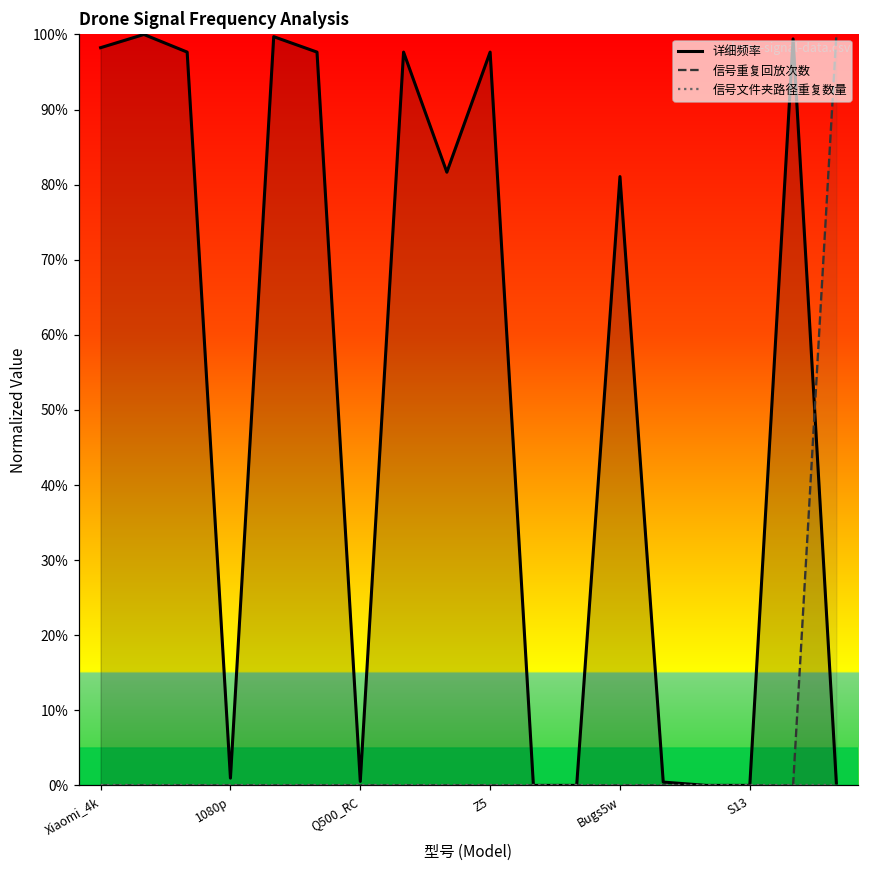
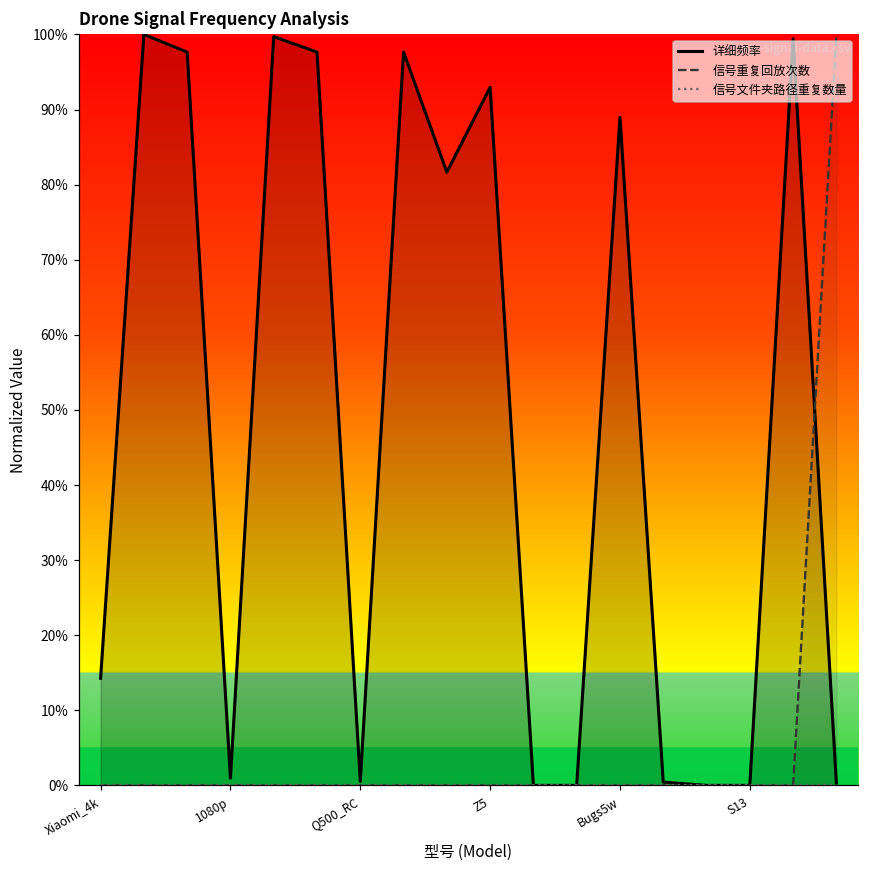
  {
    "详细频率": {
-     "Xiaomi_4k": "98%",
-     "Z5": "98%",
-     "Bugs5w": "81%"
+     "Xiaomi_4k": "14%",
+     "Z5": "93%",
+     "Bugs5w": "89%"
    }
  }
